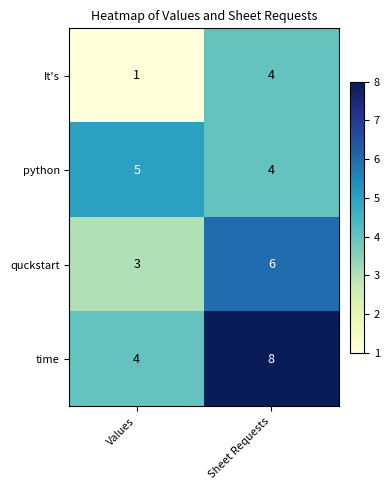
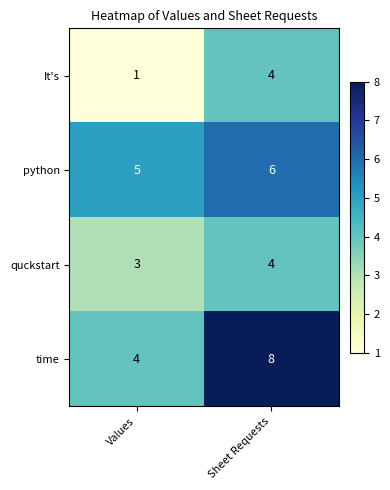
  {
    "It's": {
      "Values": 1,
      "Sheet Requests": 4
    },
    "python": {
      "Values": 5,
-     "Sheet Requests": 4
+     "Sheet Requests": 6
    },
    "quckstart": {
      "Values": 3,
-     "Sheet Requests": 6
+     "Sheet Requests": 4
    },
    "time": {
      "Values": 4,
      "Sheet Requests": 8
    }
  }
